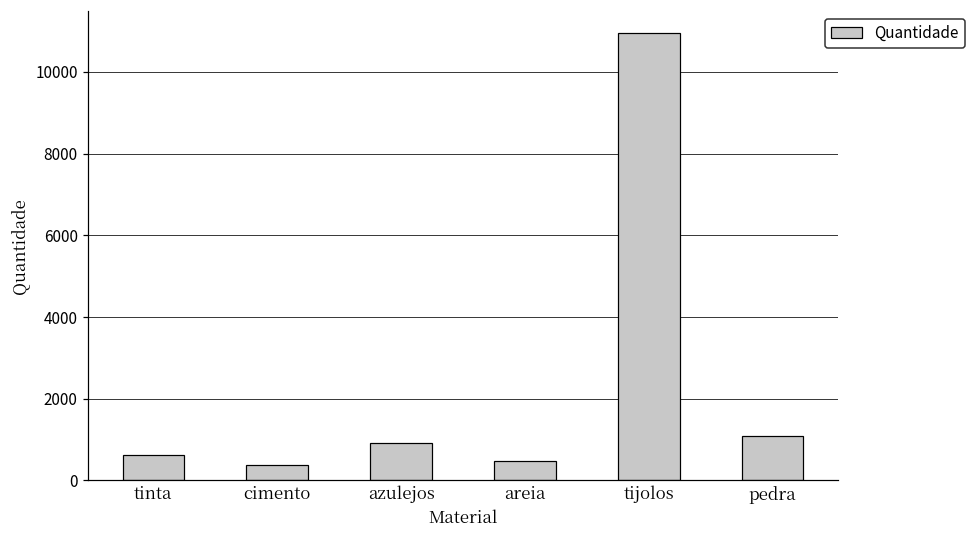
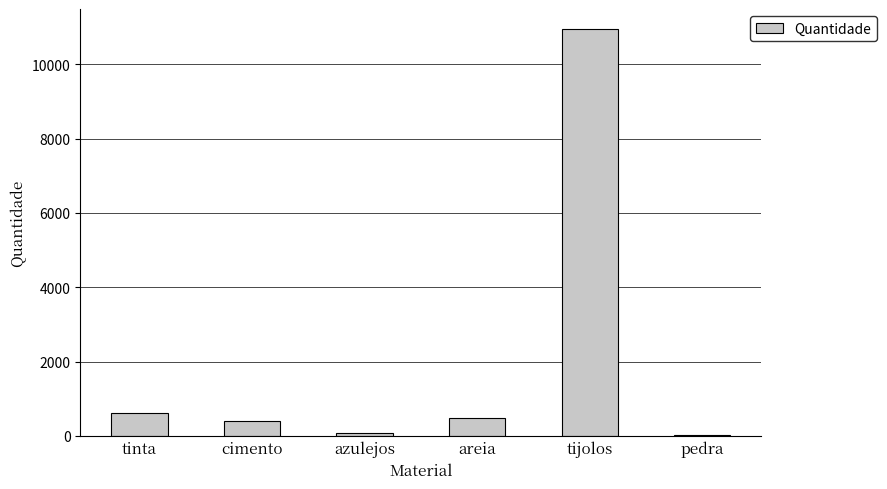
  {
    "tinta": 600,
    "cimento": 400,
-   "azulejos": 900,
+   "azulejos": 100,
    "areia": 500,
    "tijolos": 10900,
-   "pedra": 1100
+   "pedra": 0
  }
